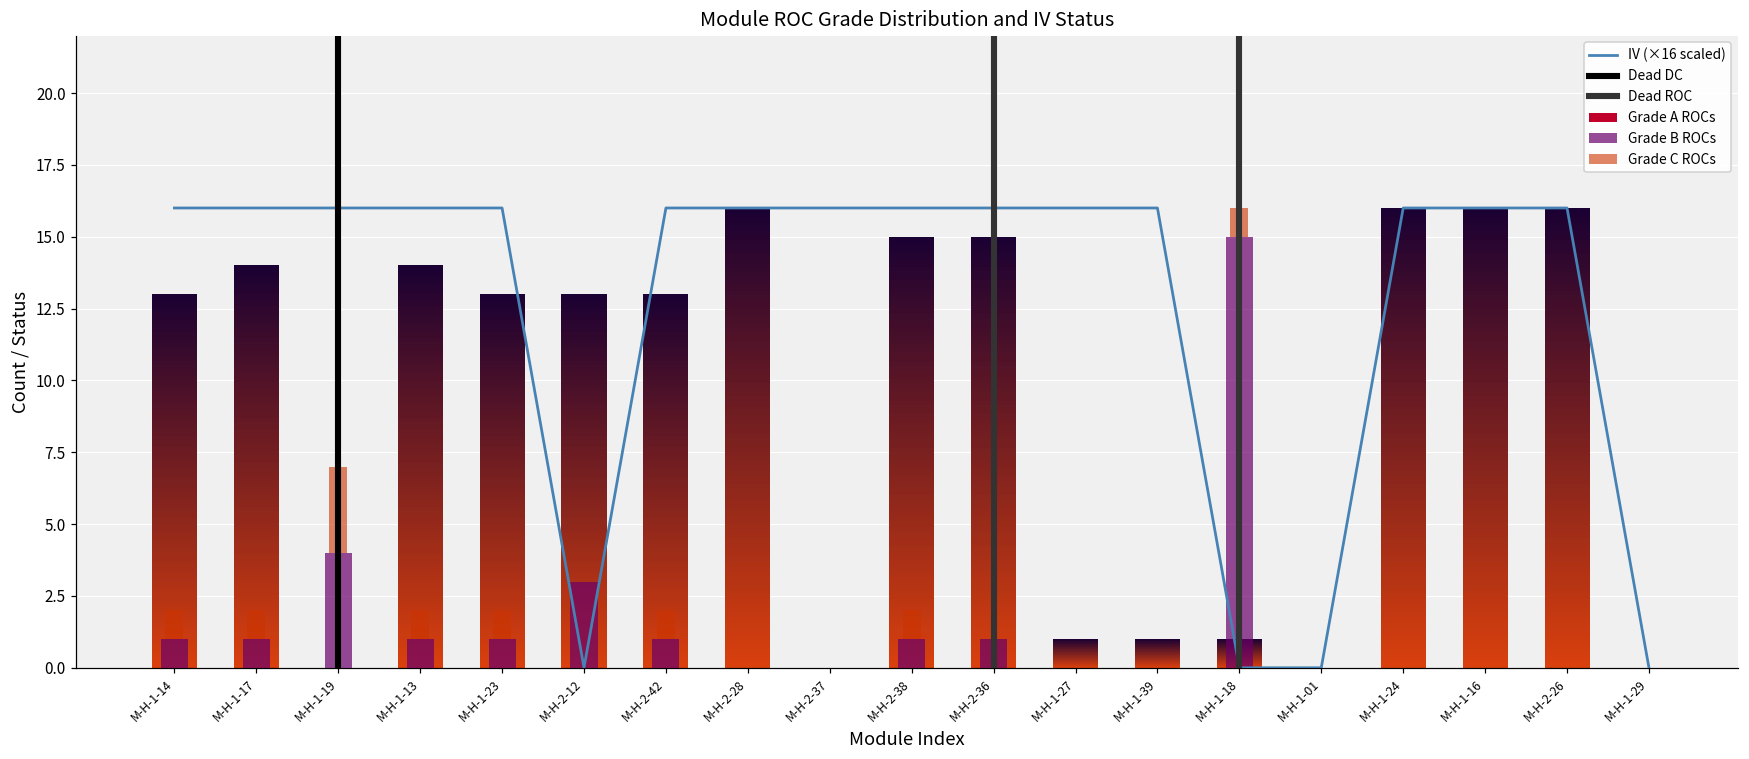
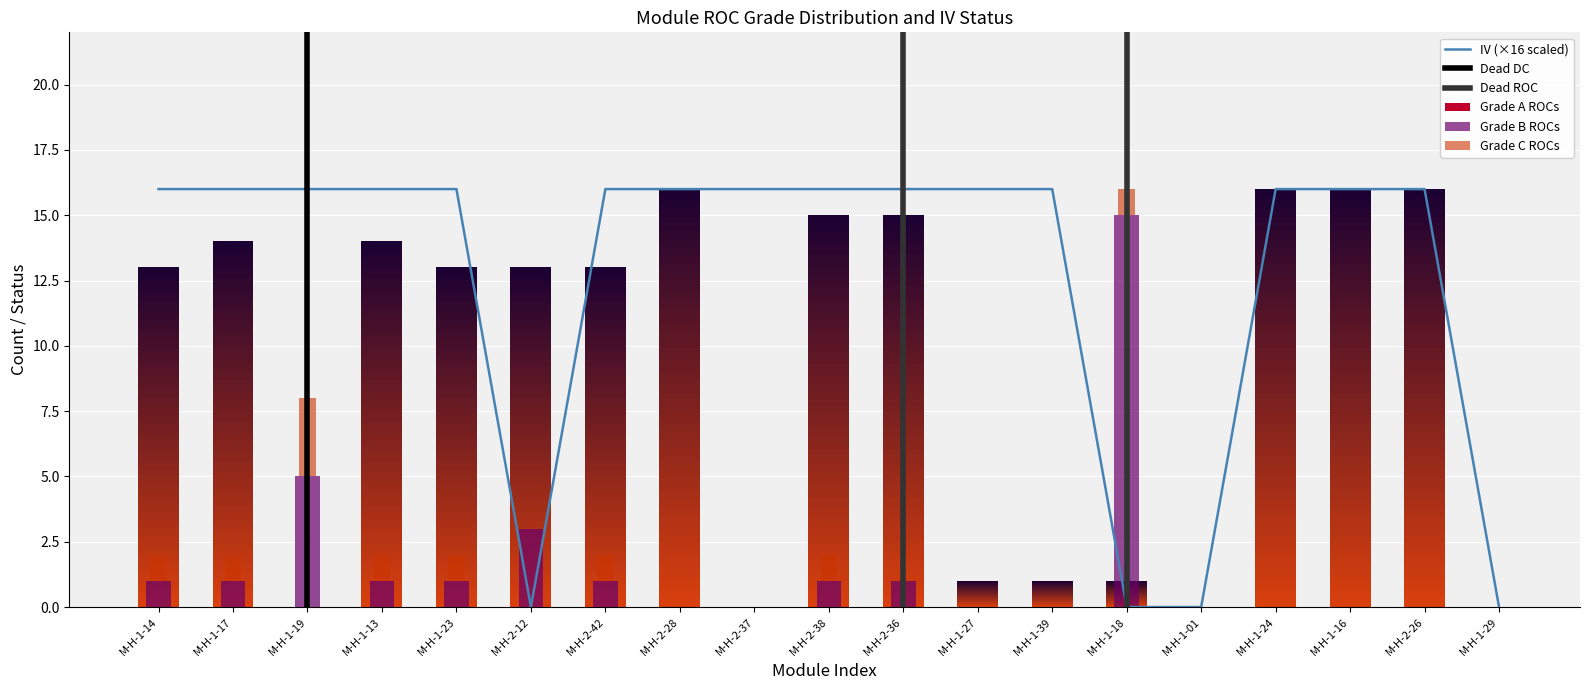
  {
    "IV (×16 scaled)": {
      "M-H-1-14": 16,
      "M-H-1-17": 16,
      "M-H-1-19": 16,
      "M-H-1-13": 16,
      "M-H-1-23": 16,
      "M-H-2-12": 0,
      "M-H-2-42": 16,
      "M-H-2-28": 16,
      "M-H-2-37": 16,
      "M-H-2-38": 16,
      "M-H-2-36": 16,
      "M-H-1-27": 16,
      "M-H-1-39": 16,
      "M-H-1-18": 0,
      "M-H-1-01": 0,
      "M-H-1-24": 16,
      "M-H-1-16": 16,
      "M-H-2-26": 16,
      "M-H-1-29": 0
    },
    "Grade B ROCs": {
      "M-H-1-14": 1,
      "M-H-1-17": 1,
-     "M-H-1-19": 4,
+     "M-H-1-19": 5,
      "M-H-1-13": 1,
      "M-H-1-23": 1,
      "M-H-2-12": 3,
      "M-H-2-42": 1,
      "M-H-2-28": 0,
      "M-H-2-37": 0,
      "M-H-2-38": 1,
      "M-H-2-36": 1,
      "M-H-1-27": 0,
      "M-H-1-39": 0,
      "M-H-1-18": 15,
      "M-H-1-01": 0,
      "M-H-1-24": 0,
      "M-H-1-16": 0,
      "M-H-2-26": 0,
      "M-H-1-29": 0
    }
  }
